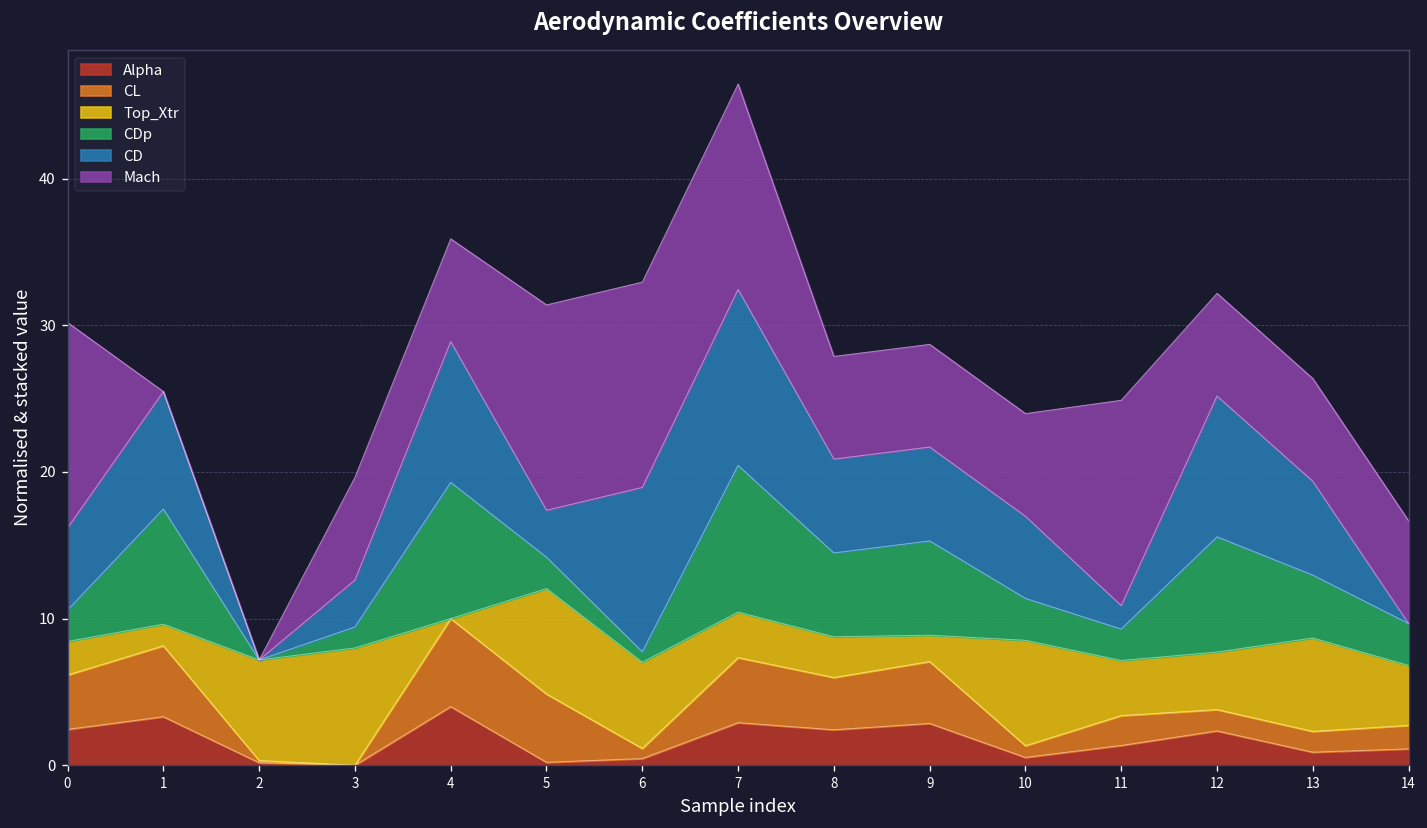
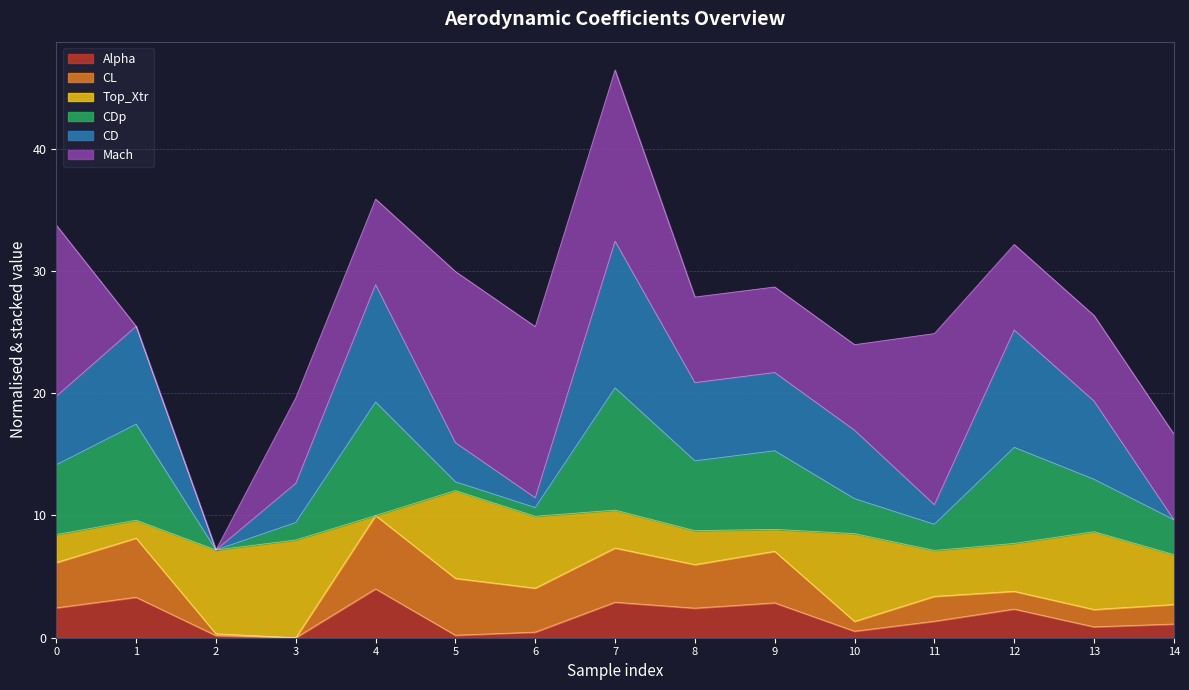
  {
    "Alpha": {
      "0": 2.4,
      "1": 3.3,
      "4": 4.0,
      "5": 0.2,
      "6": 0.5,
      "7": 2.9,
      "8": 2.4,
      "9": 2.9,
      "10": 0.5,
      "11": 1.4,
      "12": 2.3,
      "13": 0.9,
      "14": 1.1
    },
    "CL": {
      "0": 3.7,
      "1": 4.8,
      "5": 4.7,
-     "6": 0.7,
+     "6": 3.6,
      "7": 4.4,
      "8": 3.6,
      "9": 4.2,
      "10": 0.8,
      "11": 2.0,
      "12": 1.5,
      "13": 1.4,
      "14": 1.6
    },
    "Top_Xtr": {
      "0": 2.3,
      "1": 1.5,
      "3": 8.0,
      "5": 7.2,
      "6": 5.9,
      "7": 3.1,
      "8": 2.8,
      "9": 1.8,
      "10": 7.2,
      "11": 3.8,
      "12": 3.9,
      "13": 6.4,
      "14": 4.1
    },
    "CDp": {
-     "0": 2.1,
+     "0": 5.7,
      "1": 7.9,
      "3": 1.4,
      "4": 9.3,
-     "5": 2.1,
+     "5": 0.7,
      "6": 0.7,
      "7": 10.0,
      "8": 5.7,
      "9": 6.4,
      "10": 2.9,
      "11": 2.1,
      "12": 7.9,
      "13": 4.3
    },
    "CD": {
      "0": 5.6,
      "3": 3.2,
      "4": 9.6,
      "5": 3.2,
-     "6": 11.2,
+     "6": 0.8,
      "7": 12.0,
      "8": 6.4,
      "9": 6.4,
      "10": 5.6,
      "11": 1.6,
      "12": 9.6,
      "13": 6.4
    },
    "Mach": {
      "0": 14.0,
      "3": 7.0,
      "4": 7.0,
      "5": 14.0,
      "6": 14.0,
      "7": 14.0,
      "8": 7.0,
      "9": 7.0,
      "10": 7.0,
      "11": 14.0,
      "12": 7.0,
      "13": 7.0,
      "14": 7.0
    }
  }
